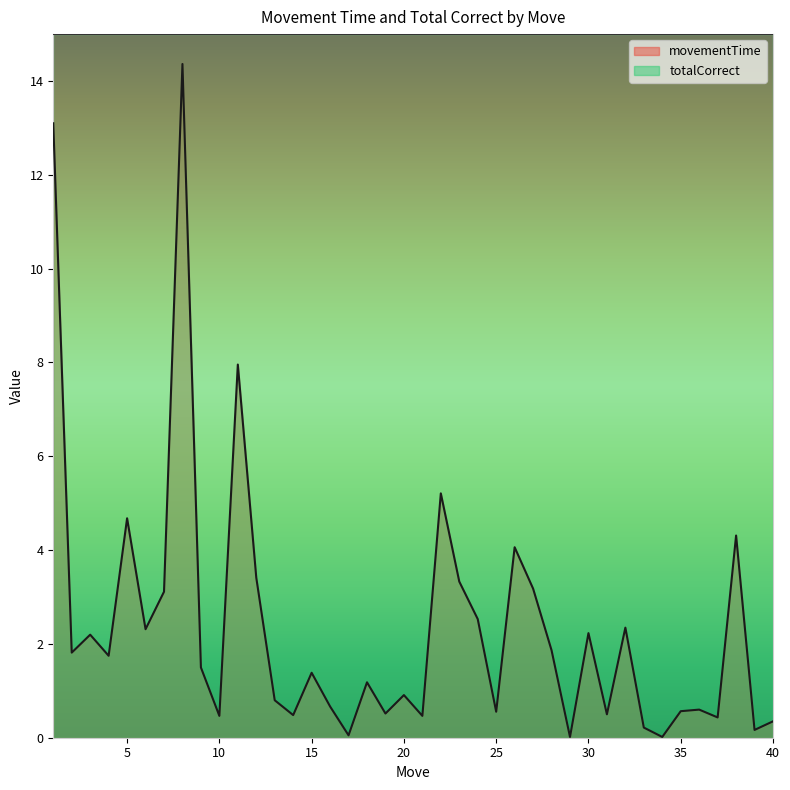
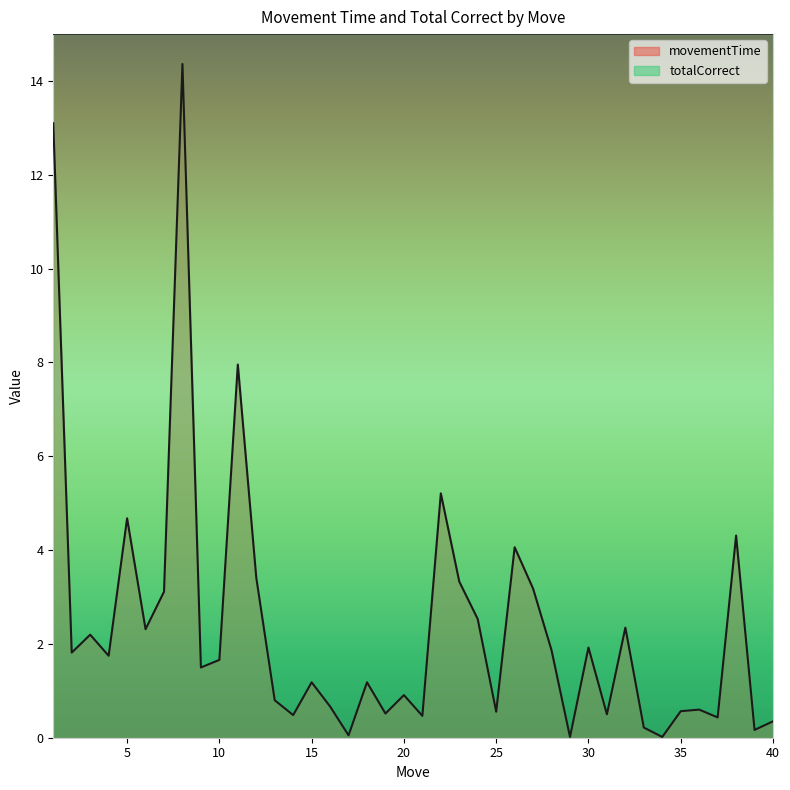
  {
    "movementTime": {
      "5": 4.7,
-     "10": 0.5,
-     "15": 1.4,
+     "10": 1.7,
+     "15": 1.2,
      "20": 0.9,
      "25": 0.6,
-     "30": 2.2,
+     "30": 1.9,
      "35": 0.6,
      "40": 0.3
    },
    "totalCorrect": {
      "5": 15.0,
      "10": 15.0,
      "15": 15.0,
      "20": 15.0,
      "25": 15.0,
      "30": 15.0,
      "35": 15.0,
      "40": 15.0
    }
  }
